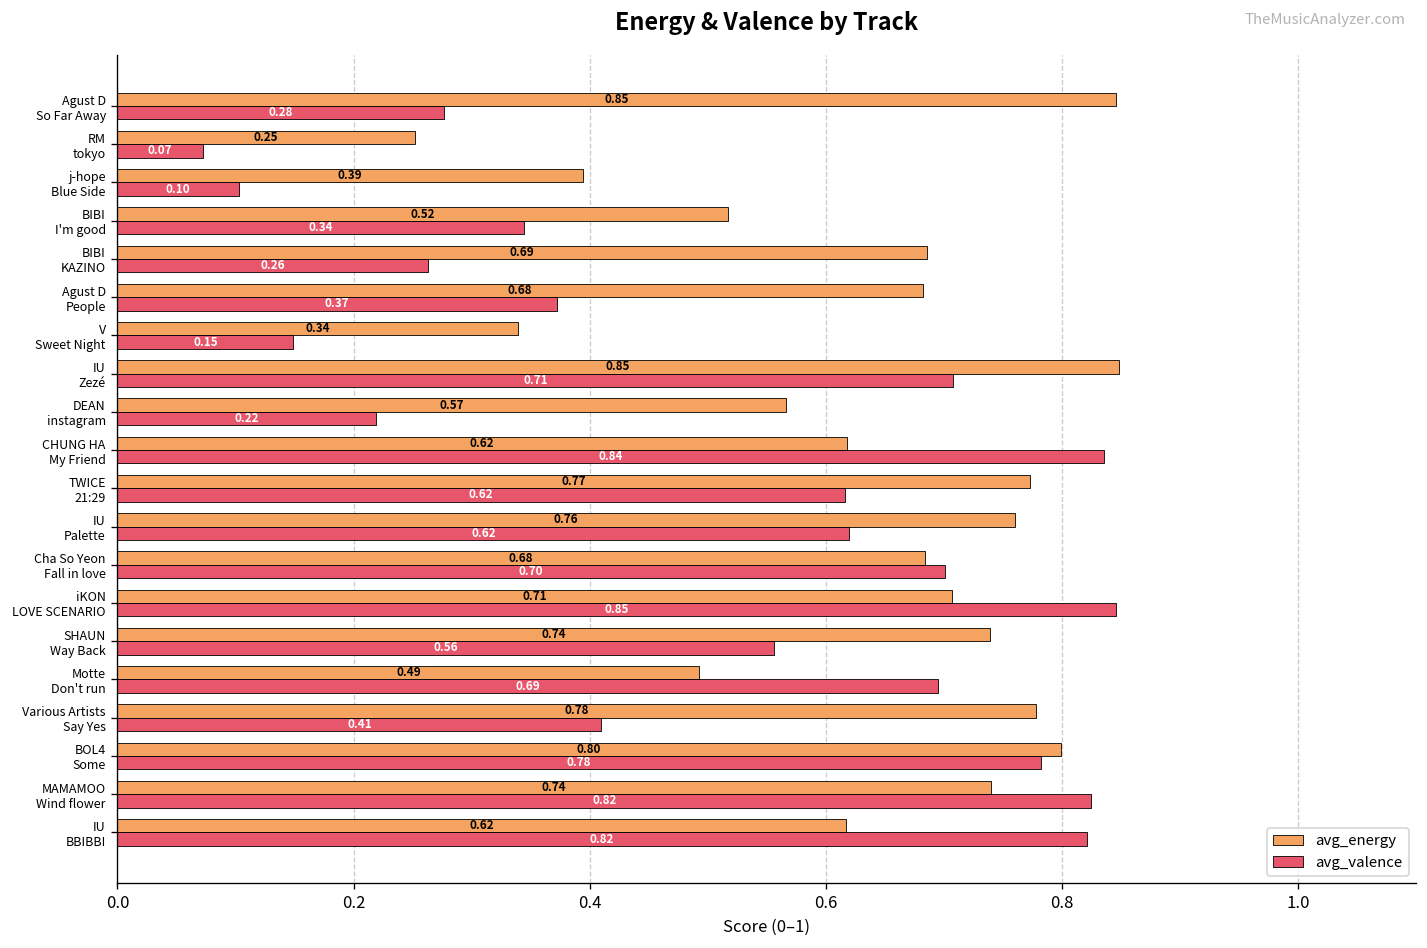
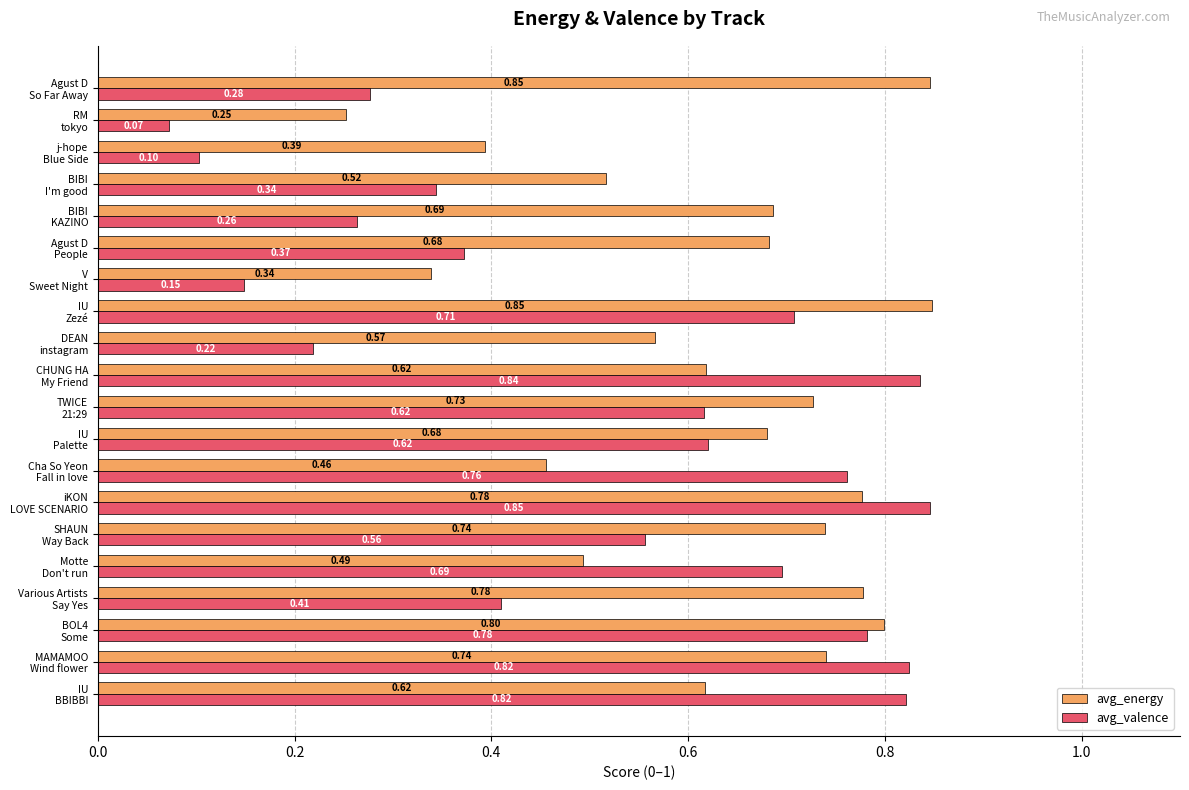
  {
    "avg_energy": {
      "Agust D So Far Away": 0.85,
      "RM tokyo": 0.25,
      "j-hope Blue Side": 0.39,
      "BIBI I'm good": 0.52,
      "BIBI KAZINO": 0.69,
      "Agust D People": 0.68,
      "V Sweet Night": 0.34,
      "IU Zezé": 0.85,
      "DEAN instagram": 0.57,
      "CHUNG HA My Friend": 0.62,
-     "TWICE 21:29": 0.77,
-     "IU Palette": 0.76,
-     "Cha So Yeon Fall in love": 0.68,
-     "iKON LOVE SCENARIO": 0.71,
+     "TWICE 21:29": 0.73,
+     "IU Palette": 0.68,
+     "Cha So Yeon Fall in love": 0.46,
+     "iKON LOVE SCENARIO": 0.78,
      "SHAUN Way Back": 0.74,
      "Motte Don't run": 0.49,
      "Various Artists Say Yes": 0.78,
      "BOL4 Some": 0.80,
      "MAMAMOO Wind flower": 0.74,
      "IU BBIBBI": 0.62
    },
    "avg_valence": {
      "Agust D So Far Away": 0.28,
      "RM tokyo": 0.07,
      "j-hope Blue Side": 0.10,
      "BIBI I'm good": 0.34,
      "BIBI KAZINO": 0.26,
      "Agust D People": 0.37,
      "V Sweet Night": 0.15,
      "IU Zezé": 0.71,
      "DEAN instagram": 0.22,
      "CHUNG HA My Friend": 0.84,
      "TWICE 21:29": 0.62,
      "IU Palette": 0.62,
-     "Cha So Yeon Fall in love": 0.70,
+     "Cha So Yeon Fall in love": 0.76,
      "iKON LOVE SCENARIO": 0.85,
      "SHAUN Way Back": 0.56,
      "Motte Don't run": 0.69,
      "Various Artists Say Yes": 0.41,
      "BOL4 Some": 0.78,
      "MAMAMOO Wind flower": 0.82,
      "IU BBIBBI": 0.82
    }
  }
